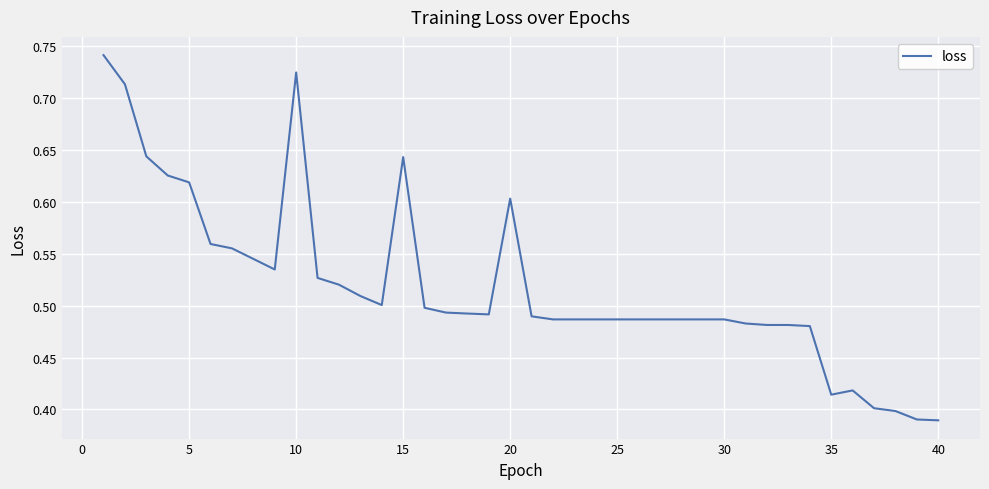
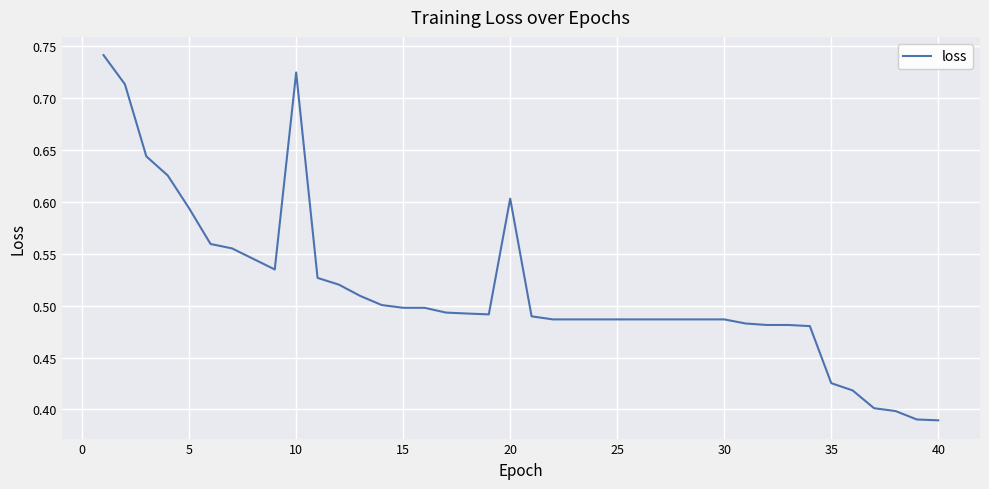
  {
-   "5": 0.619,
+   "5": 0.594,
    "10": 0.725,
-   "15": 0.643,
+   "15": 0.498,
    "20": 0.603,
    "25": 0.487,
    "30": 0.487,
-   "35": 0.414,
+   "35": 0.425,
    "40": 0.389
  }
